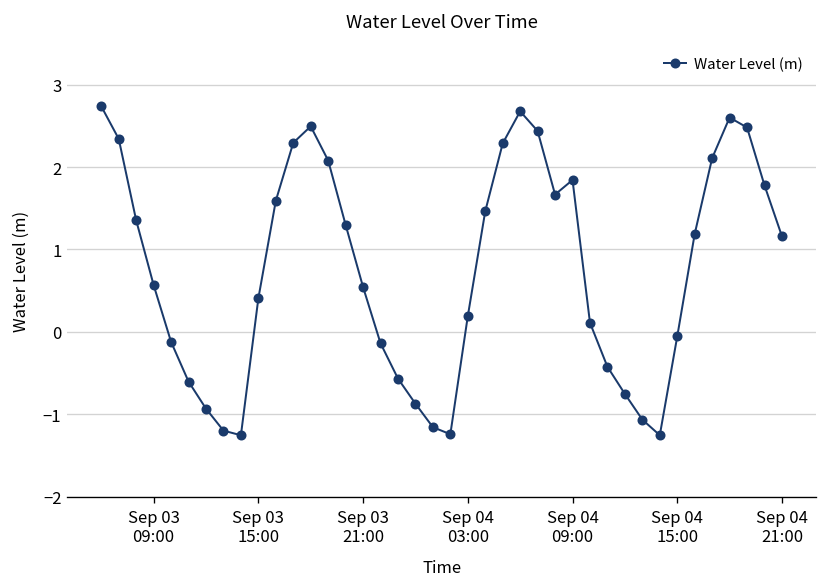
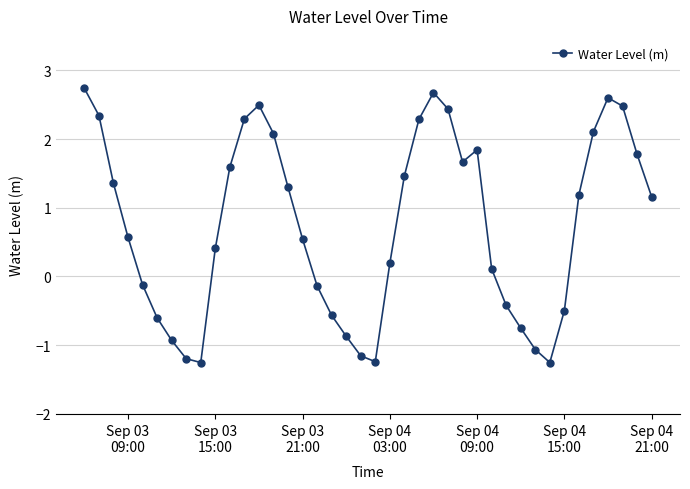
  {
    "Sep 03 09:00": 0.6,
    "Sep 03 15:00": 0.4,
    "Sep 03 21:00": 0.5,
    "Sep 04 03:00": 0.2,
    "Sep 04 09:00": 1.8,
-   "Sep 04 15:00": -0.1,
+   "Sep 04 15:00": -0.5,
    "Sep 04 21:00": 1.2
  }
